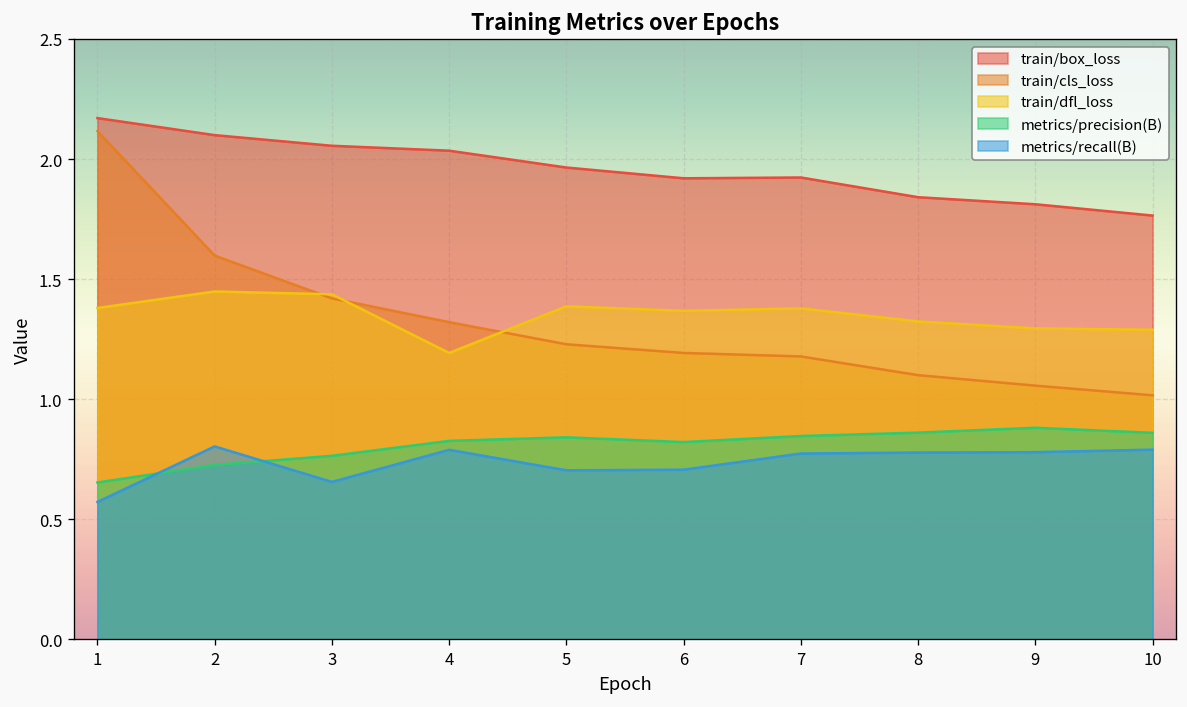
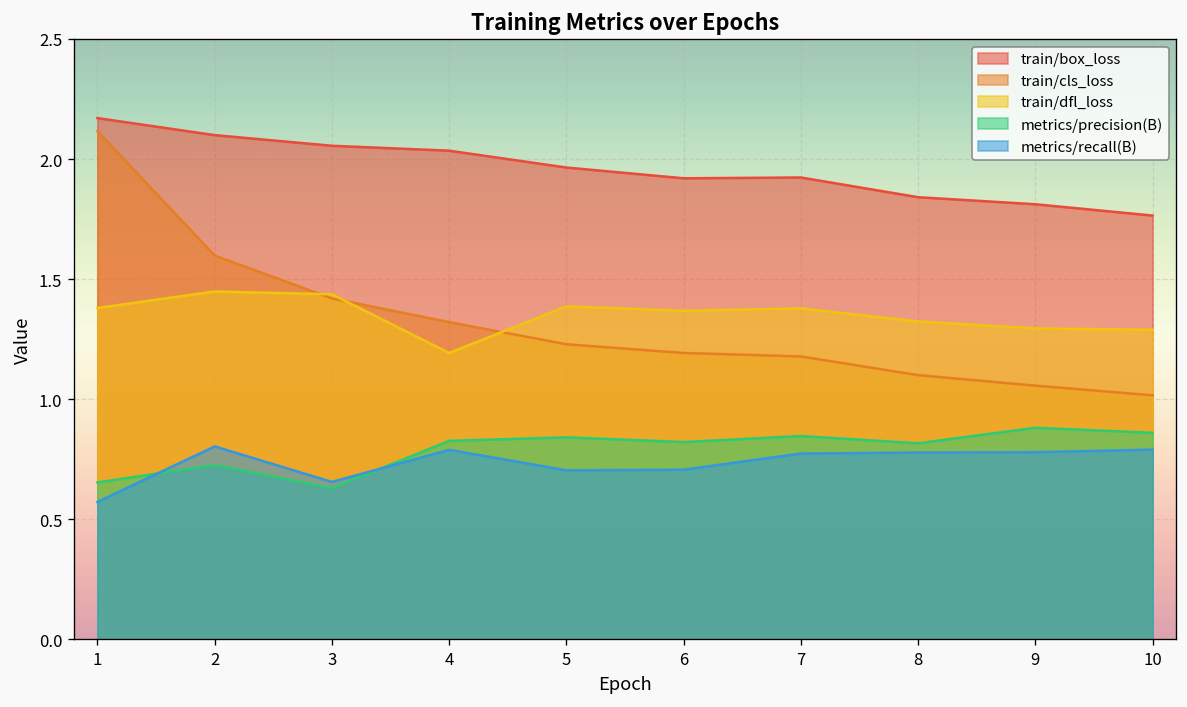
  {
    "train/dfl_loss": {
      "1": 1.38,
      "2": 1.45,
      "3": 1.44,
      "4": 1.19,
      "5": 1.39,
      "6": 1.37,
      "7": 1.38,
      "8": 1.32,
      "9": 1.30,
      "10": 1.29
    },
    "metrics/precision(B)": {
      "1": 0.65,
      "2": 0.73,
-     "3": 0.76,
+     "3": 0.63,
      "4": 0.83,
      "5": 0.84,
      "6": 0.82,
      "7": 0.85,
-     "8": 0.86,
+     "8": 0.82,
      "9": 0.88,
      "10": 0.86
    },
    "metrics/recall(B)": {
      "1": 0.57,
      "2": 0.80,
      "3": 0.66,
      "4": 0.79,
      "5": 0.70,
      "6": 0.71,
      "7": 0.77,
      "8": 0.78,
      "9": 0.78,
      "10": 0.79
    }
  }
